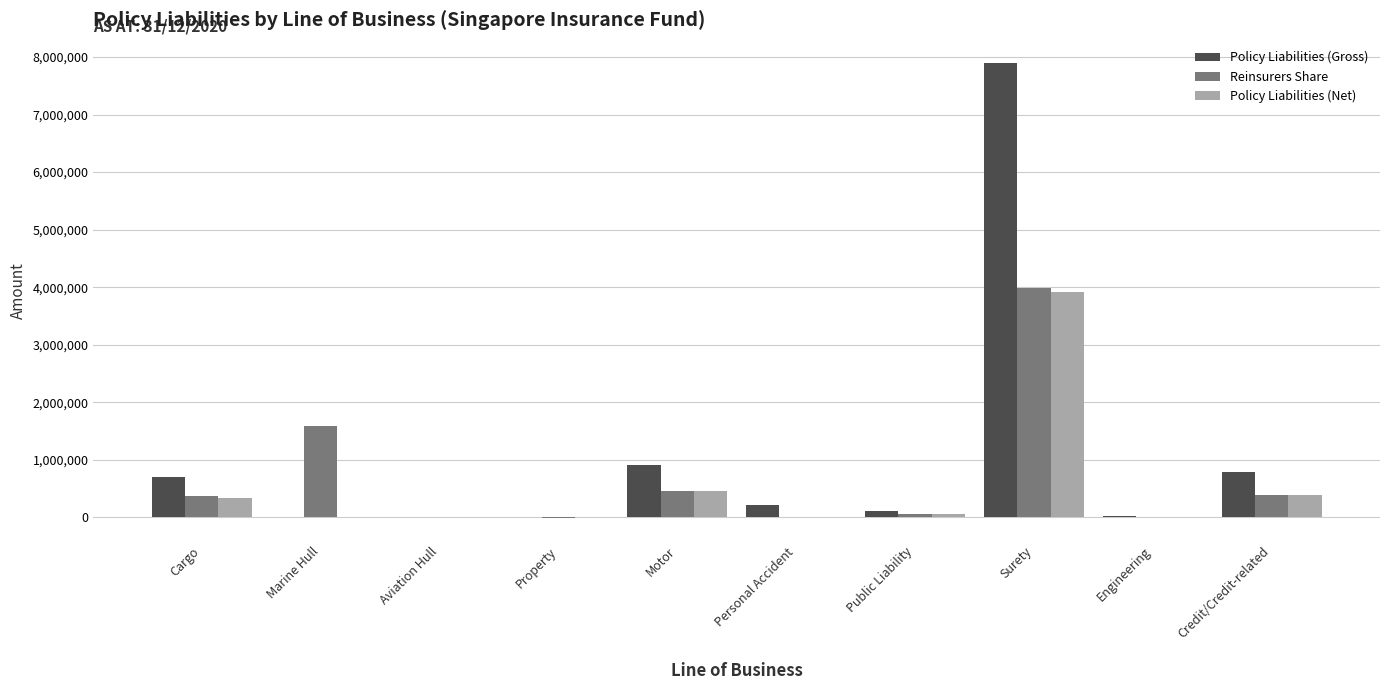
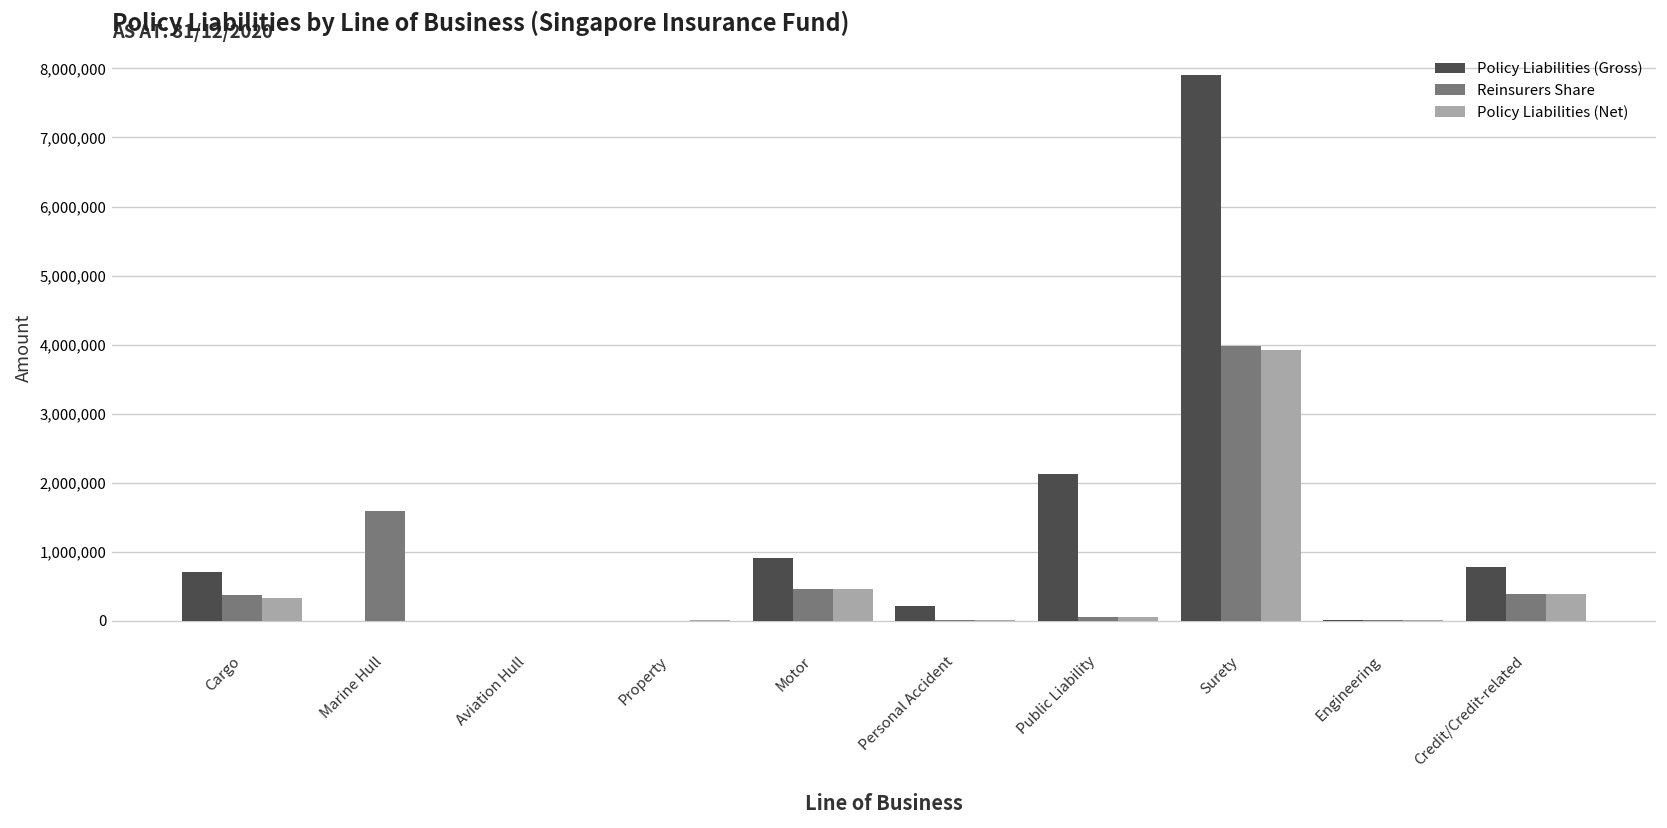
  {
    "Policy Liabilities (Gross)": {
      "Cargo": "700,000",
      "Marine Hull": "0",
      "Aviation Hull": "0",
      "Property": "0",
      "Motor": "900,000",
      "Personal Accident": "200,000",
-     "Public Liability": "100,000",
+     "Public Liability": "2,100,000",
      "Surety": "7,900,000",
      "Credit/Credit-related": "800,000"
    },
    "Reinsurers Share": {
      "Cargo": "400,000",
      "Marine Hull": "1,600,000",
      "Aviation Hull": "0",
      "Motor": "500,000",
      "Public Liability": "100,000",
      "Surety": "4,000,000",
      "Credit/Credit-related": "400,000"
    },
    "Policy Liabilities (Net)": {
      "Cargo": "300,000",
      "Marine Hull": "0",
      "Aviation Hull": "0",
      "Motor": "500,000",
      "Public Liability": "100,000",
      "Surety": "3,900,000",
      "Credit/Credit-related": "400,000"
    }
  }
